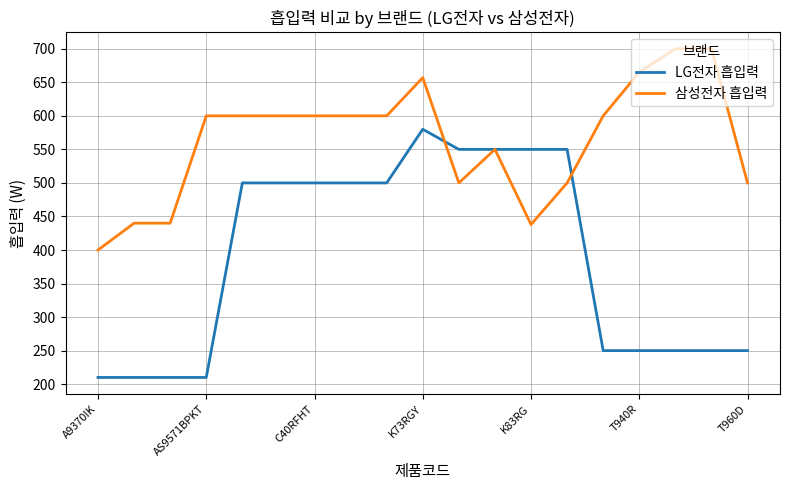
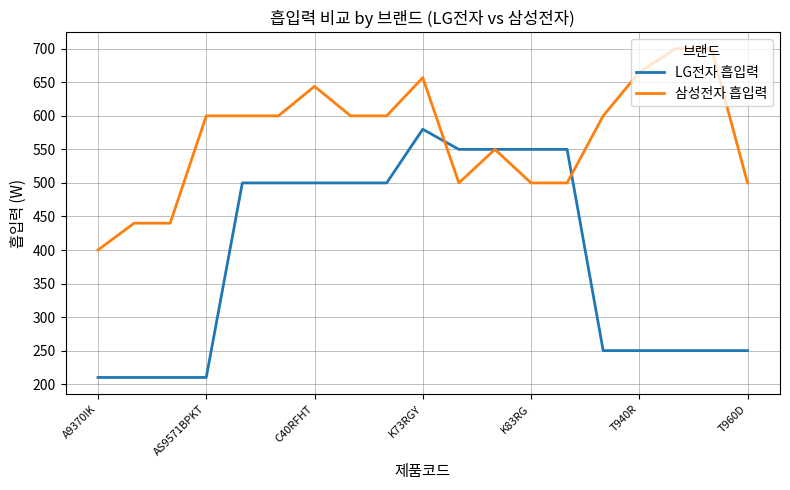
  {
    "LG전자 흡입력": {
      "A9370IK": 210,
      "AS9571BPKT": 210,
      "C40RFHT": 500,
      "K73RGY": 580,
      "K83RG": 550,
      "T940R": 250,
      "T960D": 250
    },
    "삼성전자 흡입력": {
      "A9370IK": 400,
      "AS9571BPKT": 600,
-     "C40RFHT": 600,
+     "C40RFHT": 640,
      "K73RGY": 660,
-     "K83RG": 440,
+     "K83RG": 500,
      "T960D": 500
    }
  }
